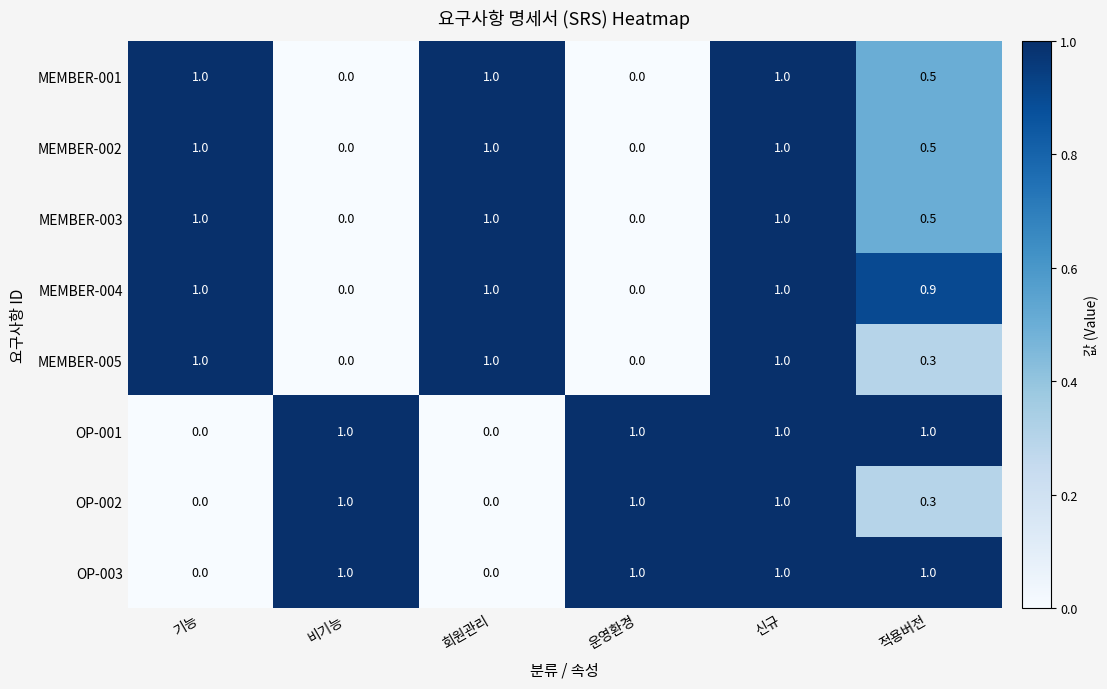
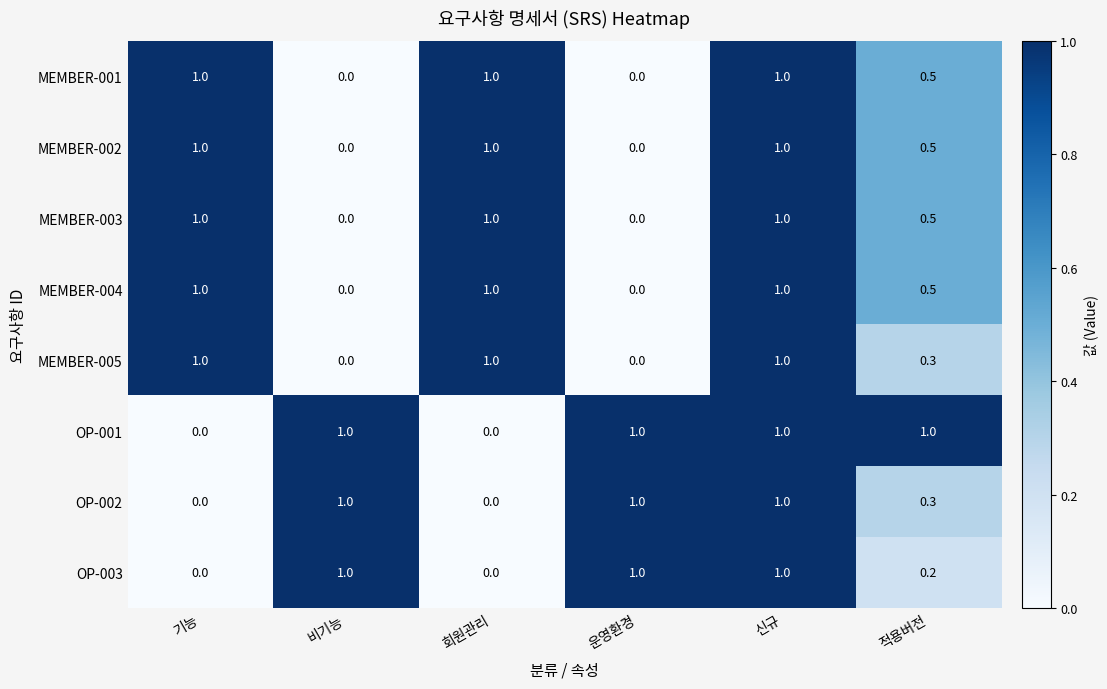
  {
    "MEMBER-001": {
      "기능": 1.0,
      "비기능": 0.0,
      "회원관리": 1.0,
      "운영환경": 0.0,
      "신규": 1.0,
      "적용버전": 0.5
    },
    "MEMBER-002": {
      "기능": 1.0,
      "비기능": 0.0,
      "회원관리": 1.0,
      "운영환경": 0.0,
      "신규": 1.0,
      "적용버전": 0.5
    },
    "MEMBER-003": {
      "기능": 1.0,
      "비기능": 0.0,
      "회원관리": 1.0,
      "운영환경": 0.0,
      "신규": 1.0,
      "적용버전": 0.5
    },
    "MEMBER-004": {
      "기능": 1.0,
      "비기능": 0.0,
      "회원관리": 1.0,
      "운영환경": 0.0,
      "신규": 1.0,
-     "적용버전": 0.9
+     "적용버전": 0.5
    },
    "MEMBER-005": {
      "기능": 1.0,
      "비기능": 0.0,
      "회원관리": 1.0,
      "운영환경": 0.0,
      "신규": 1.0,
      "적용버전": 0.3
    },
    "OP-001": {
      "기능": 0.0,
      "비기능": 1.0,
      "회원관리": 0.0,
      "운영환경": 1.0,
      "신규": 1.0,
      "적용버전": 1.0
    },
    "OP-002": {
      "기능": 0.0,
      "비기능": 1.0,
      "회원관리": 0.0,
      "운영환경": 1.0,
      "신규": 1.0,
      "적용버전": 0.3
    },
    "OP-003": {
      "기능": 0.0,
      "비기능": 1.0,
      "회원관리": 0.0,
      "운영환경": 1.0,
      "신규": 1.0,
-     "적용버전": 1.0
+     "적용버전": 0.2
    }
  }
